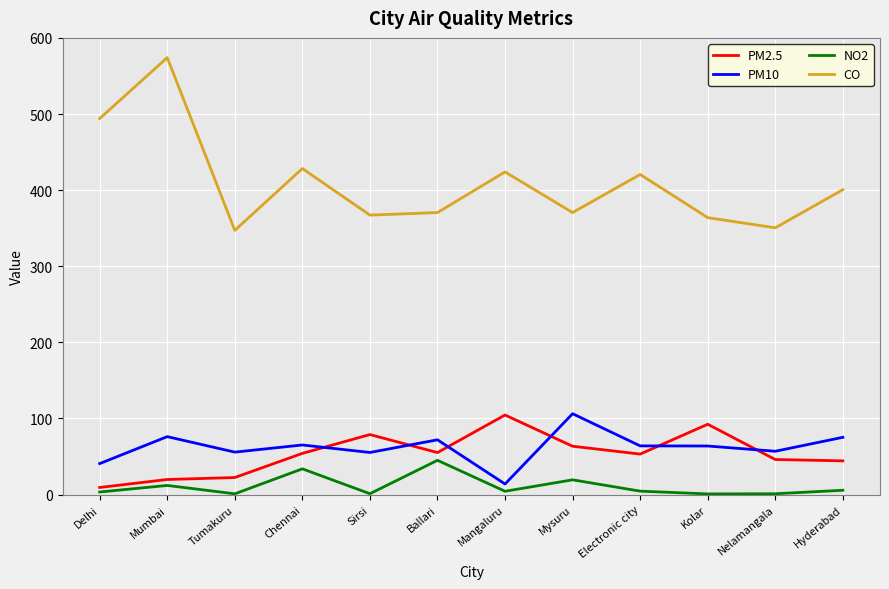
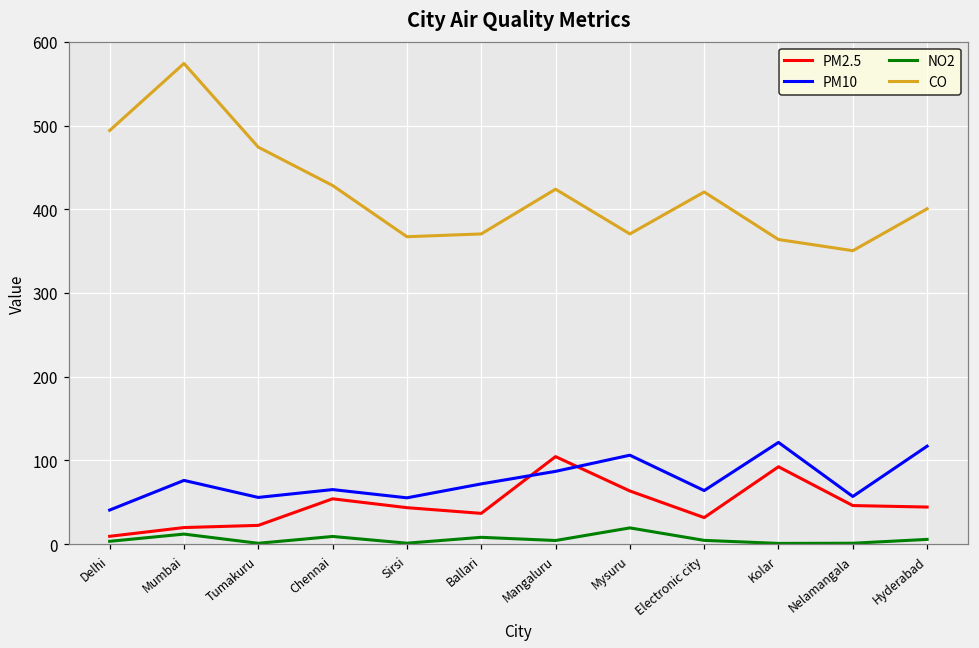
  {
    "PM2.5": {
      "Delhi": 10,
      "Mumbai": 20,
      "Tumakuru": 20,
      "Chennai": 50,
-     "Sirsi": 80,
-     "Ballari": 60,
+     "Sirsi": 40,
+     "Ballari": 40,
      "Mangaluru": 100,
      "Mysuru": 60,
-     "Electronic city": 50,
+     "Electronic city": 30,
      "Kolar": 90,
      "Nelamangala": 50,
      "Hyderabad": 40
    },
    "PM10": {
      "Delhi": 40,
      "Mumbai": 80,
      "Tumakuru": 60,
      "Chennai": 70,
      "Sirsi": 60,
      "Ballari": 70,
-     "Mangaluru": 10,
+     "Mangaluru": 90,
      "Mysuru": 110,
      "Electronic city": 60,
-     "Kolar": 60,
+     "Kolar": 120,
      "Nelamangala": 60,
-     "Hyderabad": 80
+     "Hyderabad": 120
    },
    "NO2": {
      "Delhi": 0,
      "Mumbai": 10,
      "Tumakuru": 0,
-     "Chennai": 30,
+     "Chennai": 10,
      "Sirsi": 0,
-     "Ballari": 50,
+     "Ballari": 10,
      "Mangaluru": 0,
      "Mysuru": 20,
      "Electronic city": 0,
      "Kolar": 0,
      "Nelamangala": 0,
      "Hyderabad": 10
    },
    "CO": {
      "Delhi": 490,
      "Mumbai": 570,
-     "Tumakuru": 350,
+     "Tumakuru": 470,
      "Chennai": 430,
      "Sirsi": 370,
      "Ballari": 370,
      "Mangaluru": 420,
      "Mysuru": 370,
      "Electronic city": 420,
      "Kolar": 360,
      "Nelamangala": 350,
      "Hyderabad": 400
    }
  }
